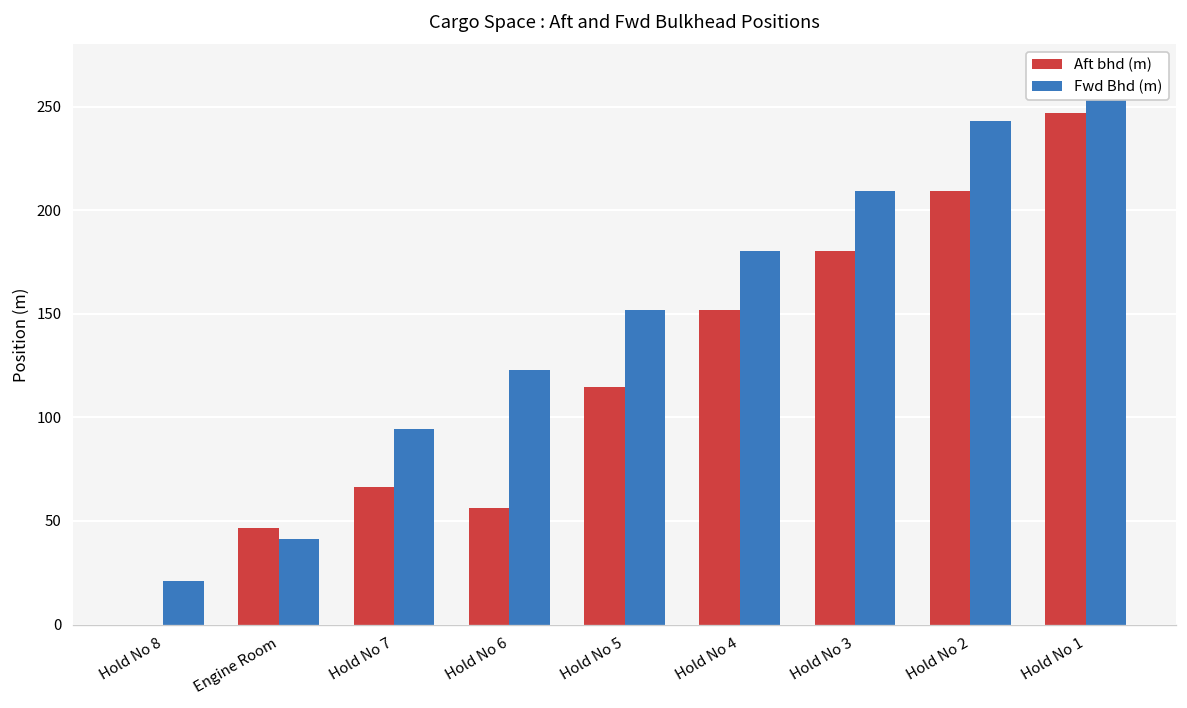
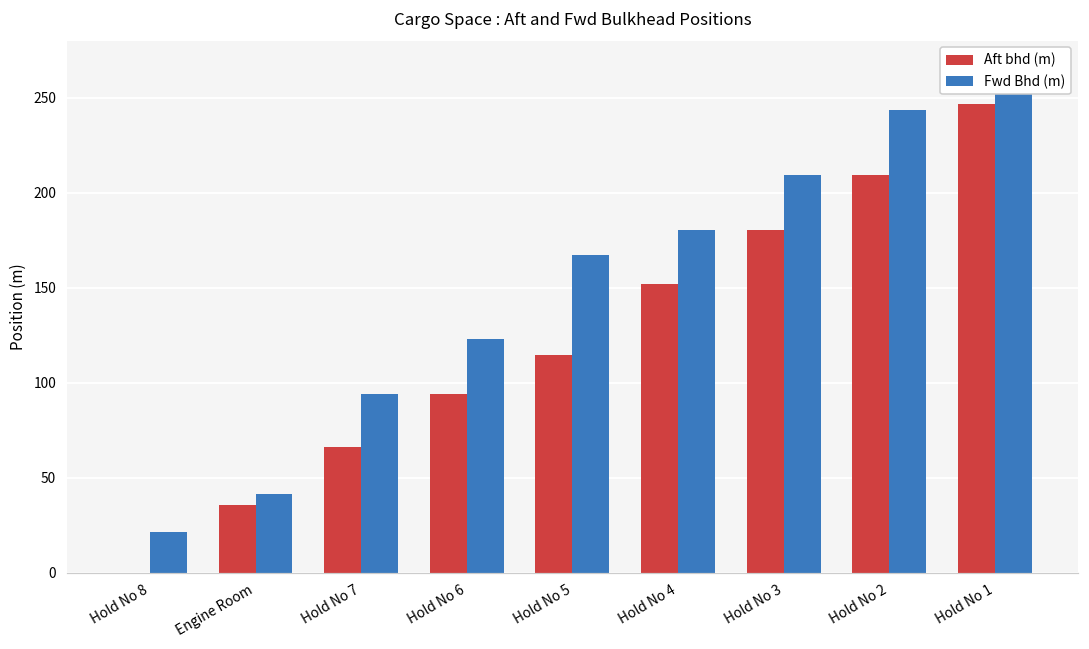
  {
    "Aft bhd (m)": {
      "Hold No 8": 0,
-     "Engine Room": 47,
+     "Engine Room": 36,
      "Hold No 7": 66,
-     "Hold No 6": 56,
+     "Hold No 6": 94,
      "Hold No 5": 115,
      "Hold No 4": 152,
      "Hold No 3": 180,
      "Hold No 2": 209,
      "Hold No 1": 247
    },
    "Fwd Bhd (m)": {
      "Hold No 8": 21,
      "Engine Room": 41,
      "Hold No 7": 94,
      "Hold No 6": 123,
-     "Hold No 5": 152,
+     "Hold No 5": 167,
      "Hold No 4": 180,
      "Hold No 3": 209,
      "Hold No 2": 243
    }
  }
